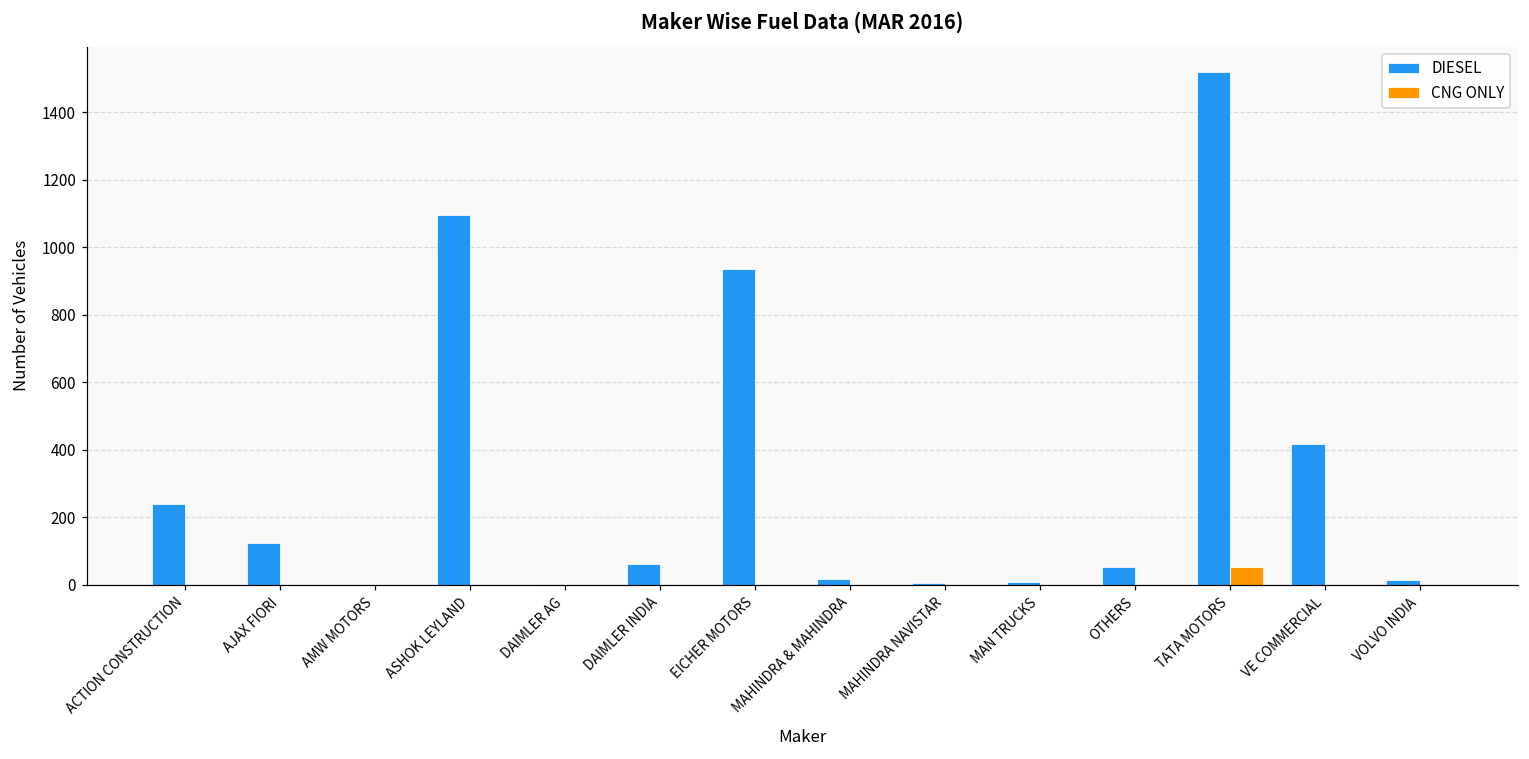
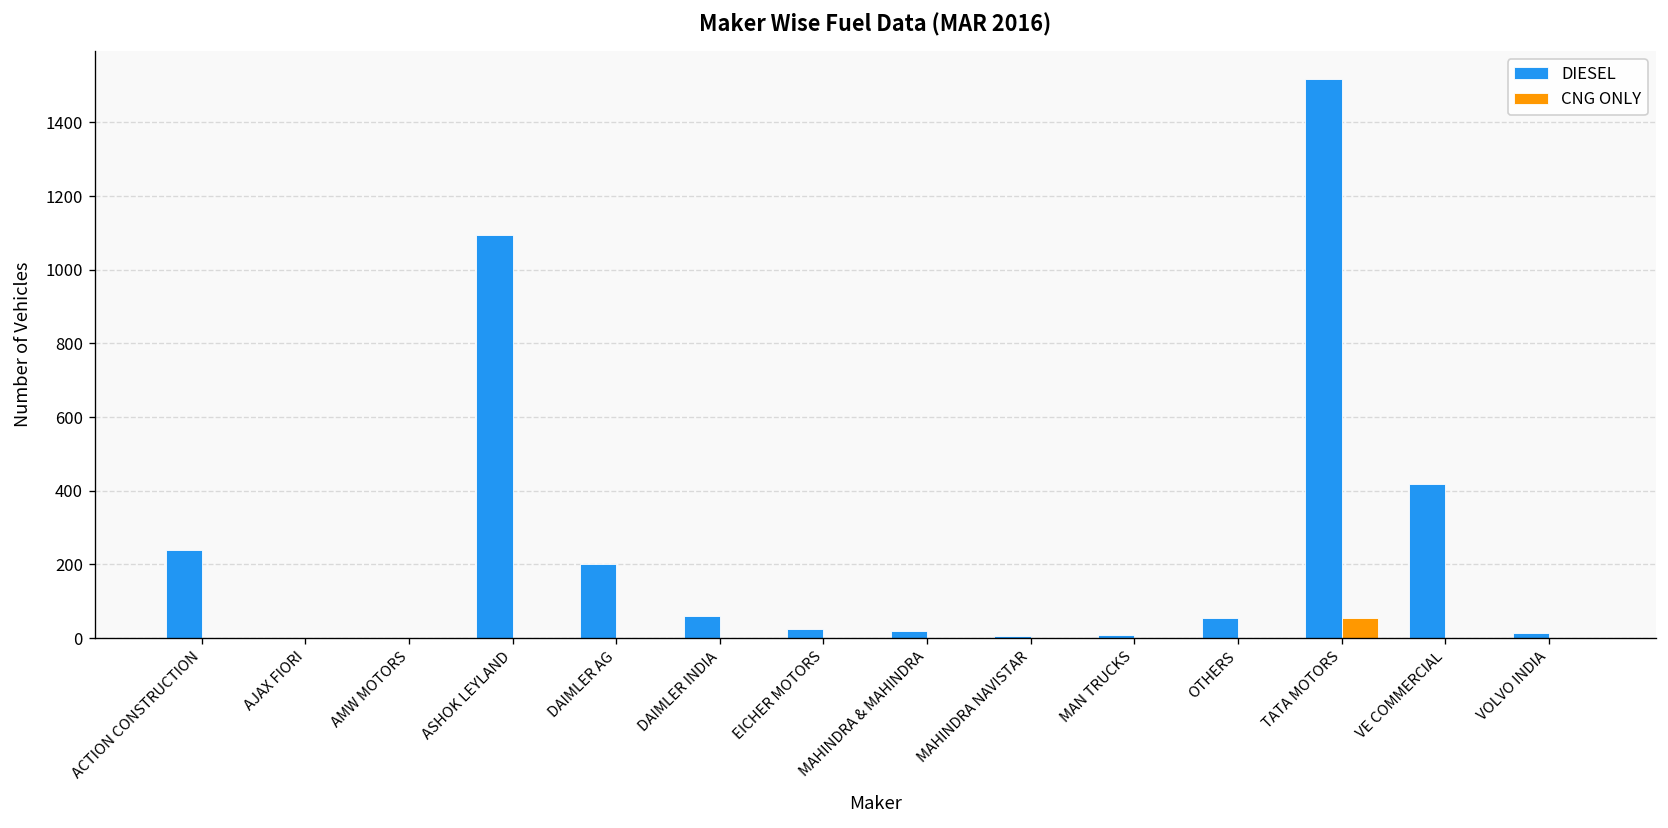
  {
    "DIESEL": {
      "ACTION CONSTRUCTION": 240,
-     "AJAX FIORI": 130,
+     "AJAX FIORI": 0,
      "ASHOK LEYLAND": 1100,
-     "DAIMLER AG": 0,
+     "DAIMLER AG": 200,
      "DAIMLER INDIA": 60,
-     "EICHER MOTORS": 940,
+     "EICHER MOTORS": 30,
      "MAHINDRA & MAHINDRA": 20,
      "OTHERS": 50,
      "TATA MOTORS": 1520,
      "VE COMMERCIAL": 420,
      "VOLVO INDIA": 10
    },
    "CNG ONLY": {
      "ACTION CONSTRUCTION": 0,
      "AJAX FIORI": 0,
      "AMW MOTORS": 0,
      "ASHOK LEYLAND": 0,
      "DAIMLER AG": 0,
      "DAIMLER INDIA": 0,
      "EICHER MOTORS": 0,
      "MAHINDRA & MAHINDRA": 0,
      "MAHINDRA NAVISTAR": 0,
      "MAN TRUCKS": 0,
      "OTHERS": 0,
      "TATA MOTORS": 50,
      "VE COMMERCIAL": 0,
      "VOLVO INDIA": 0
    }
  }
